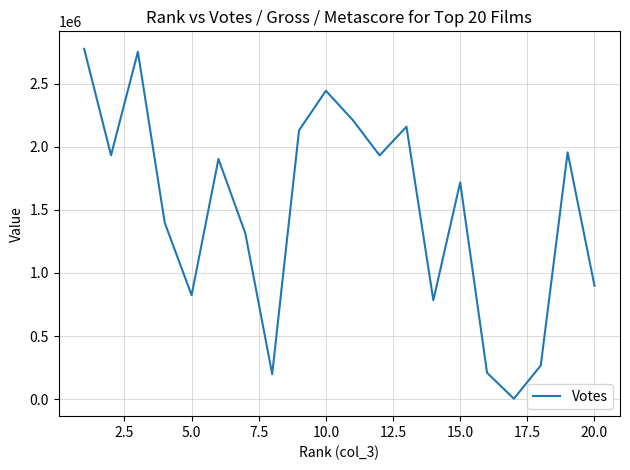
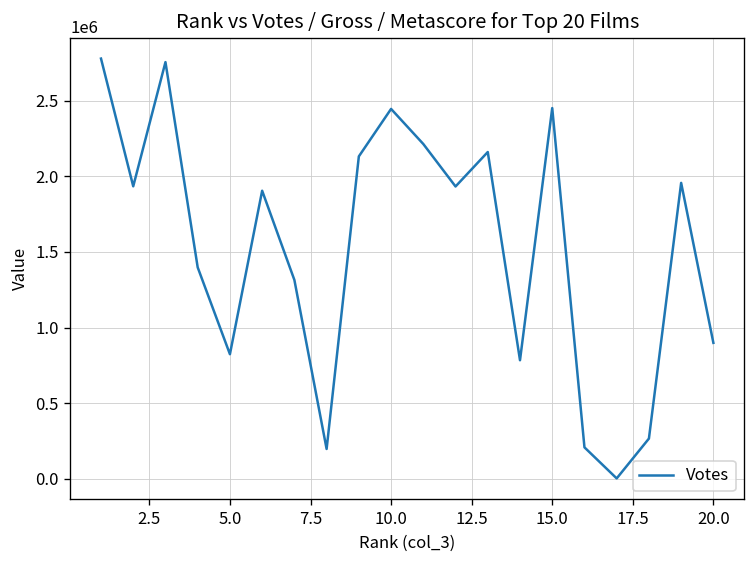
  {
    "5.0": 820000,
    "10.0": 2440000,
-   "15.0": 1720000,
+   "15.0": 2450000,
    "20.0": 900000
  }
